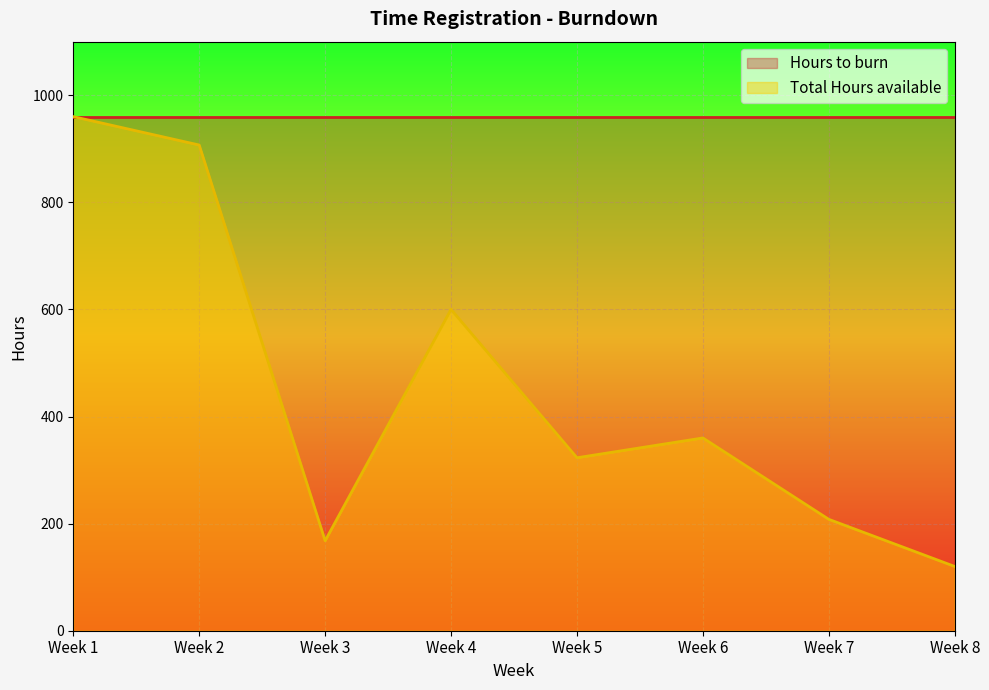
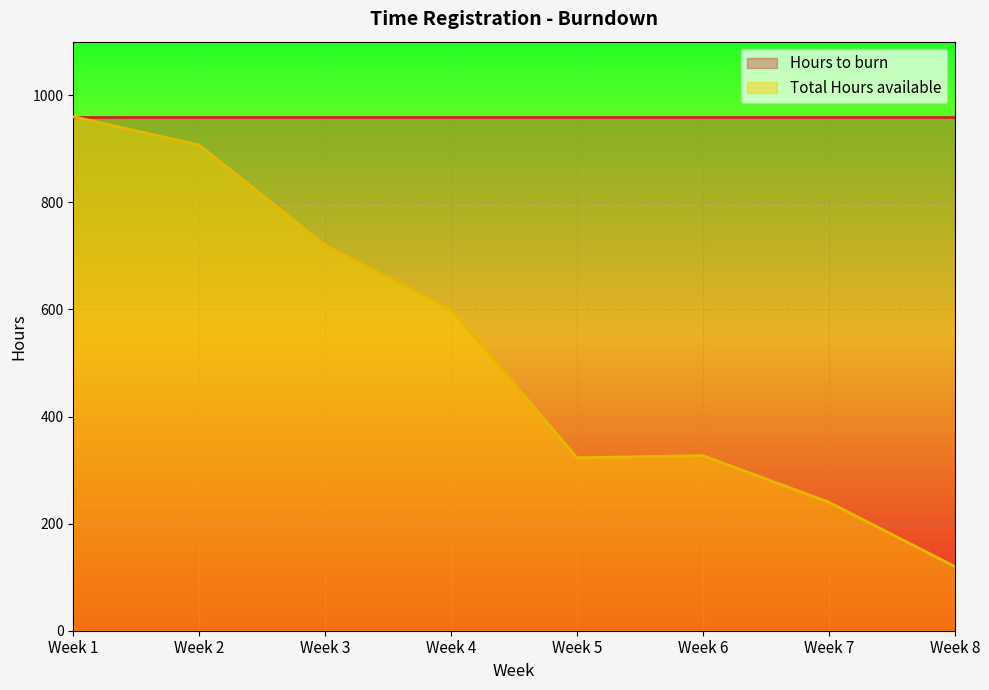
  {
    "Hours to burn": {
      "Week 2": 960,
      "Week 3": 960,
      "Week 4": 960,
      "Week 5": 960,
      "Week 6": 960,
      "Week 7": 960,
      "Week 8": 960
    },
    "Total Hours available": {
      "Week 2": 910,
-     "Week 3": 170,
+     "Week 3": 720,
      "Week 4": 600,
      "Week 5": 320,
-     "Week 6": 360,
-     "Week 7": 210,
+     "Week 6": 330,
+     "Week 7": 240,
      "Week 8": 120
    }
  }
